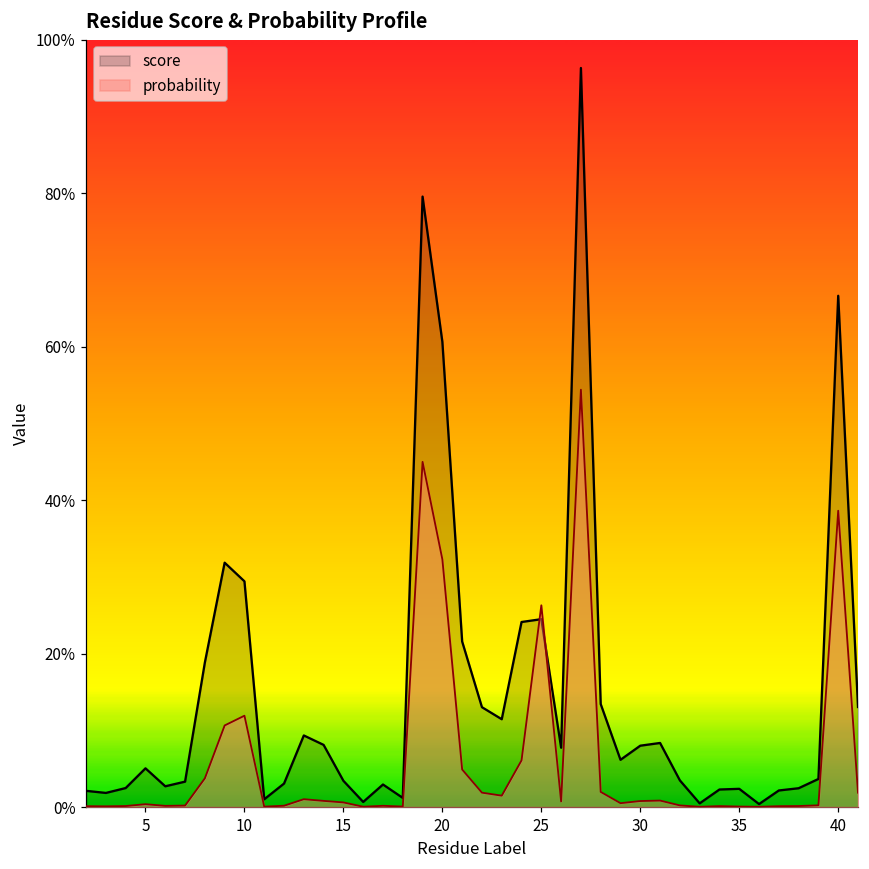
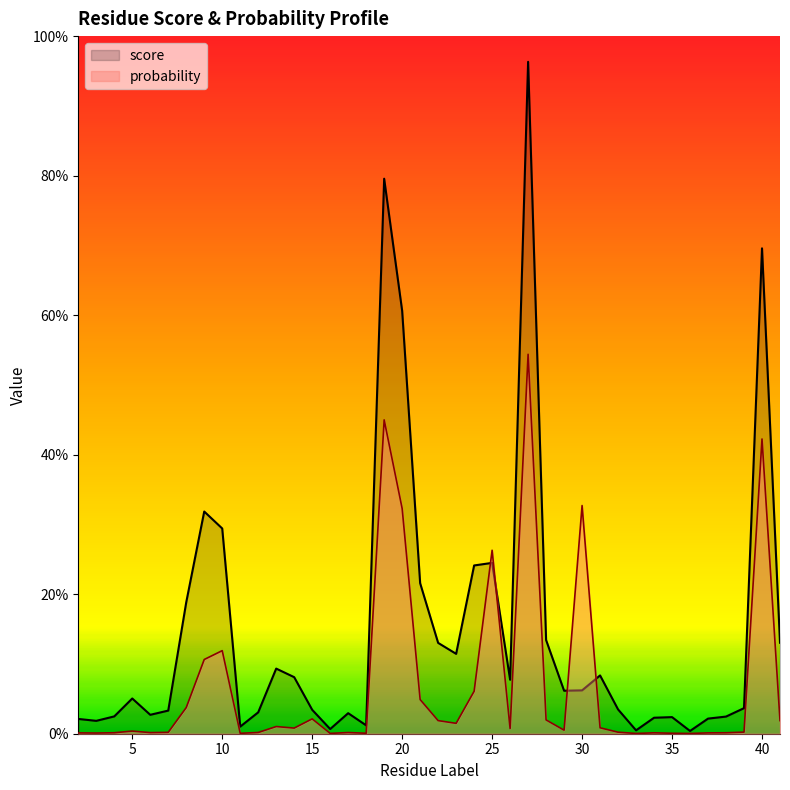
  {
    "score": {
      "5": "5%",
      "10": "29%",
      "15": "3%",
      "20": "61%",
      "25": "24%",
-     "30": "8%",
+     "30": "6%",
      "35": "2%",
-     "40": "67%"
+     "40": "70%"
    },
    "probability": {
      "5": "0%",
      "10": "12%",
-     "15": "1%",
+     "15": "2%",
      "20": "32%",
      "25": "26%",
-     "30": "1%",
+     "30": "33%",
      "35": "0%",
-     "40": "39%"
+     "40": "42%"
    }
  }
